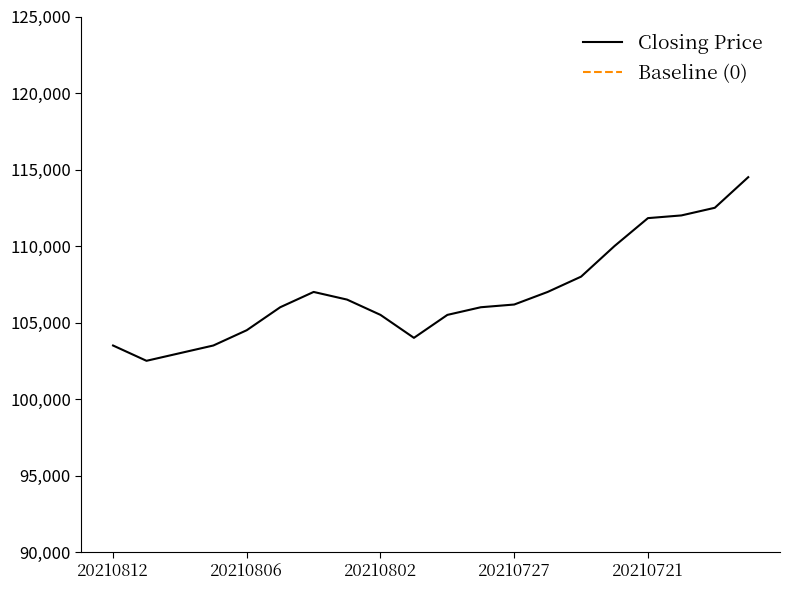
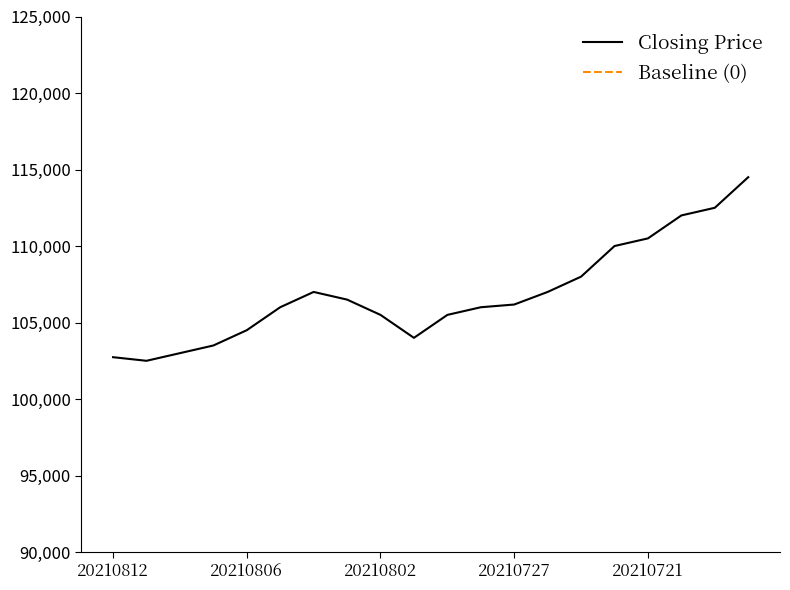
  {
    "Closing Price": {
-     "20210812": "103,500",
+     "20210812": "102,700",
      "20210806": "104,500",
      "20210802": "105,500",
      "20210727": "106,200",
-     "20210721": "111,800"
+     "20210721": "110,500"
    }
  }
